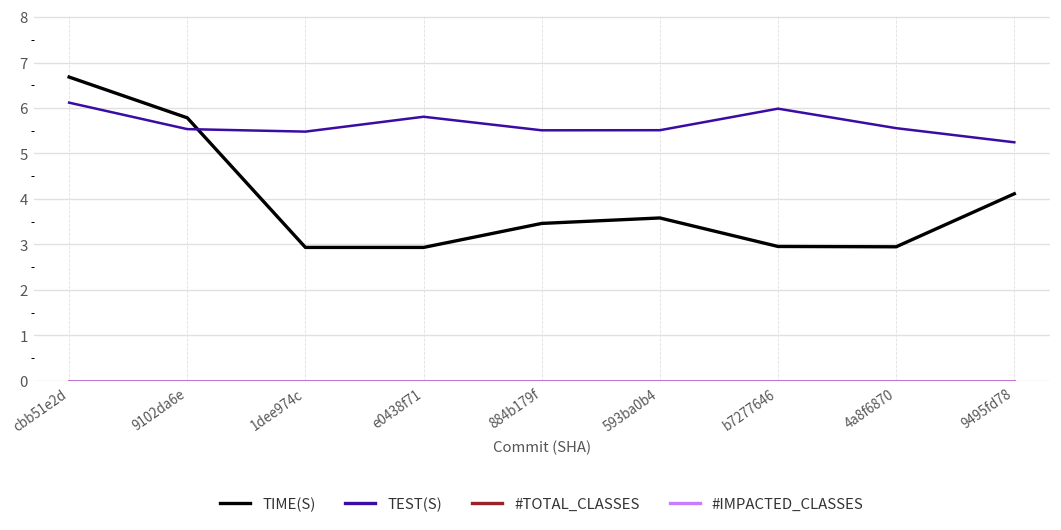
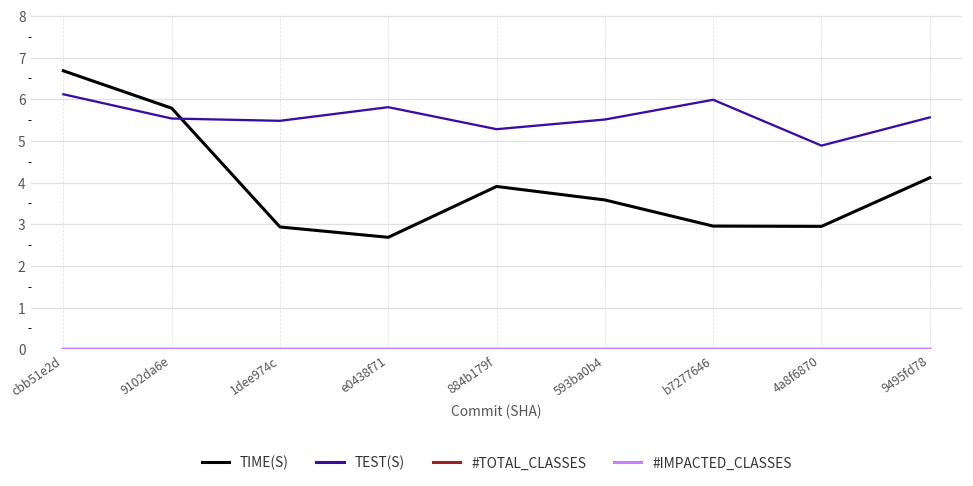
  {
    "TIME(S)": {
      "cbb51e2d": 6.7,
      "9102da6e": 5.8,
      "1dee974c": 2.9,
-     "e0438f71": 2.9,
-     "884b179f": 3.5,
+     "e0438f71": 2.7,
+     "884b179f": 3.9,
      "593ba0b4": 3.6,
      "b7277646": 3.0,
      "4a8f6870": 2.9,
      "9495fd78": 4.1
    },
    "TEST(S)": {
      "cbb51e2d": 6.1,
      "9102da6e": 5.5,
      "1dee974c": 5.5,
      "e0438f71": 5.8,
-     "884b179f": 5.5,
+     "884b179f": 5.3,
      "593ba0b4": 5.5,
      "b7277646": 6.0,
-     "4a8f6870": 5.6,
-     "9495fd78": 5.2
+     "4a8f6870": 4.9,
+     "9495fd78": 5.6
    },
    "#IMPACTED_CLASSES": {
      "cbb51e2d": 0.0,
      "9102da6e": 0.0,
      "1dee974c": 0.0,
      "e0438f71": 0.0,
      "884b179f": 0.0,
      "593ba0b4": 0.0,
      "b7277646": 0.0,
      "4a8f6870": 0.0,
      "9495fd78": 0.0
    }
  }
